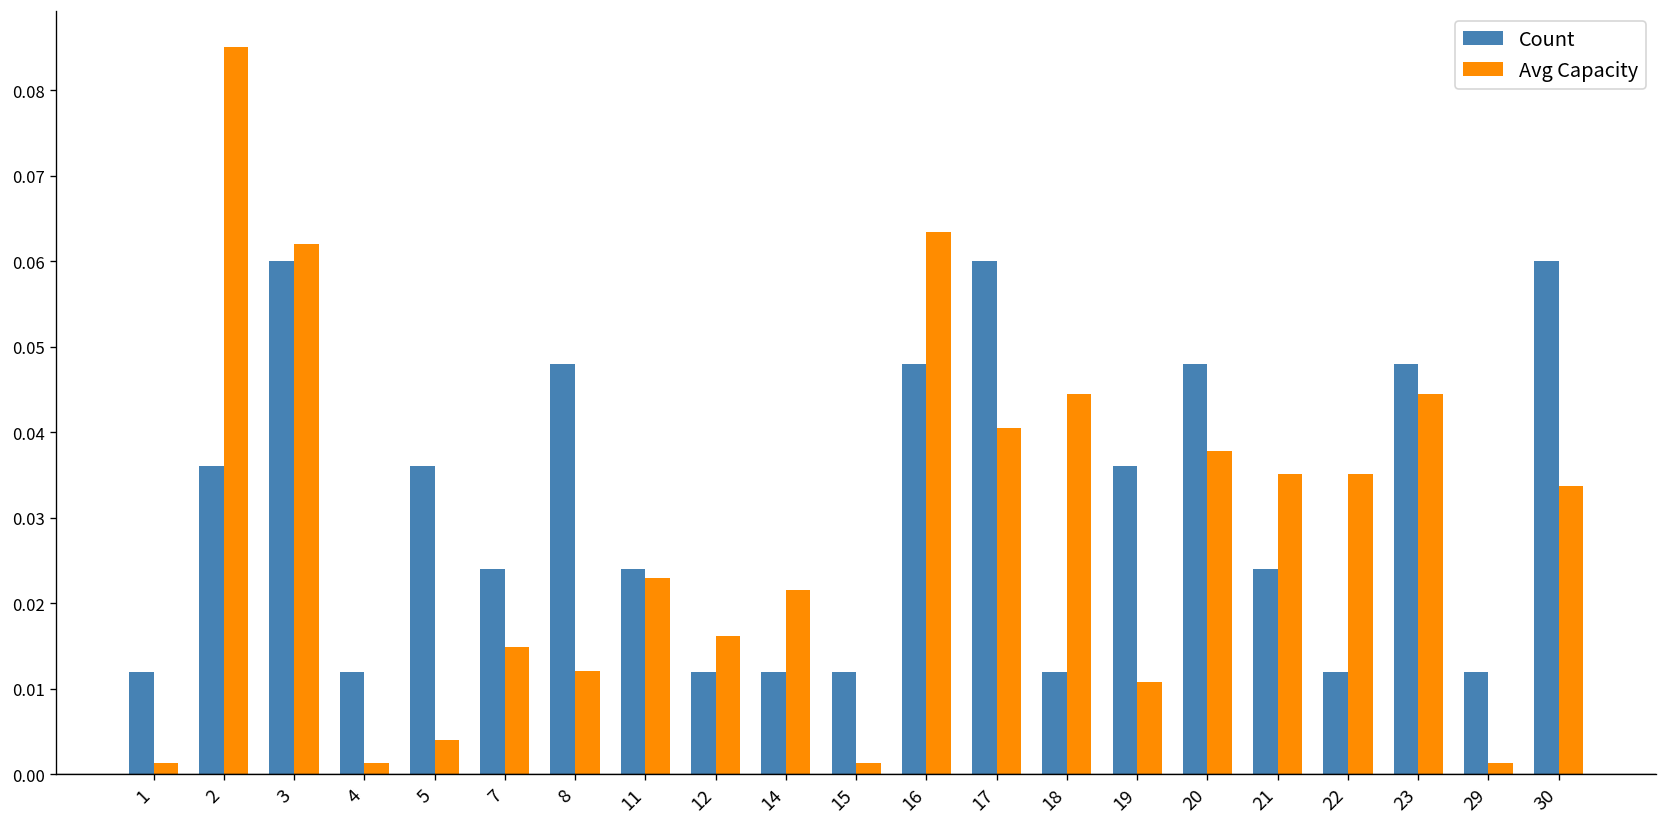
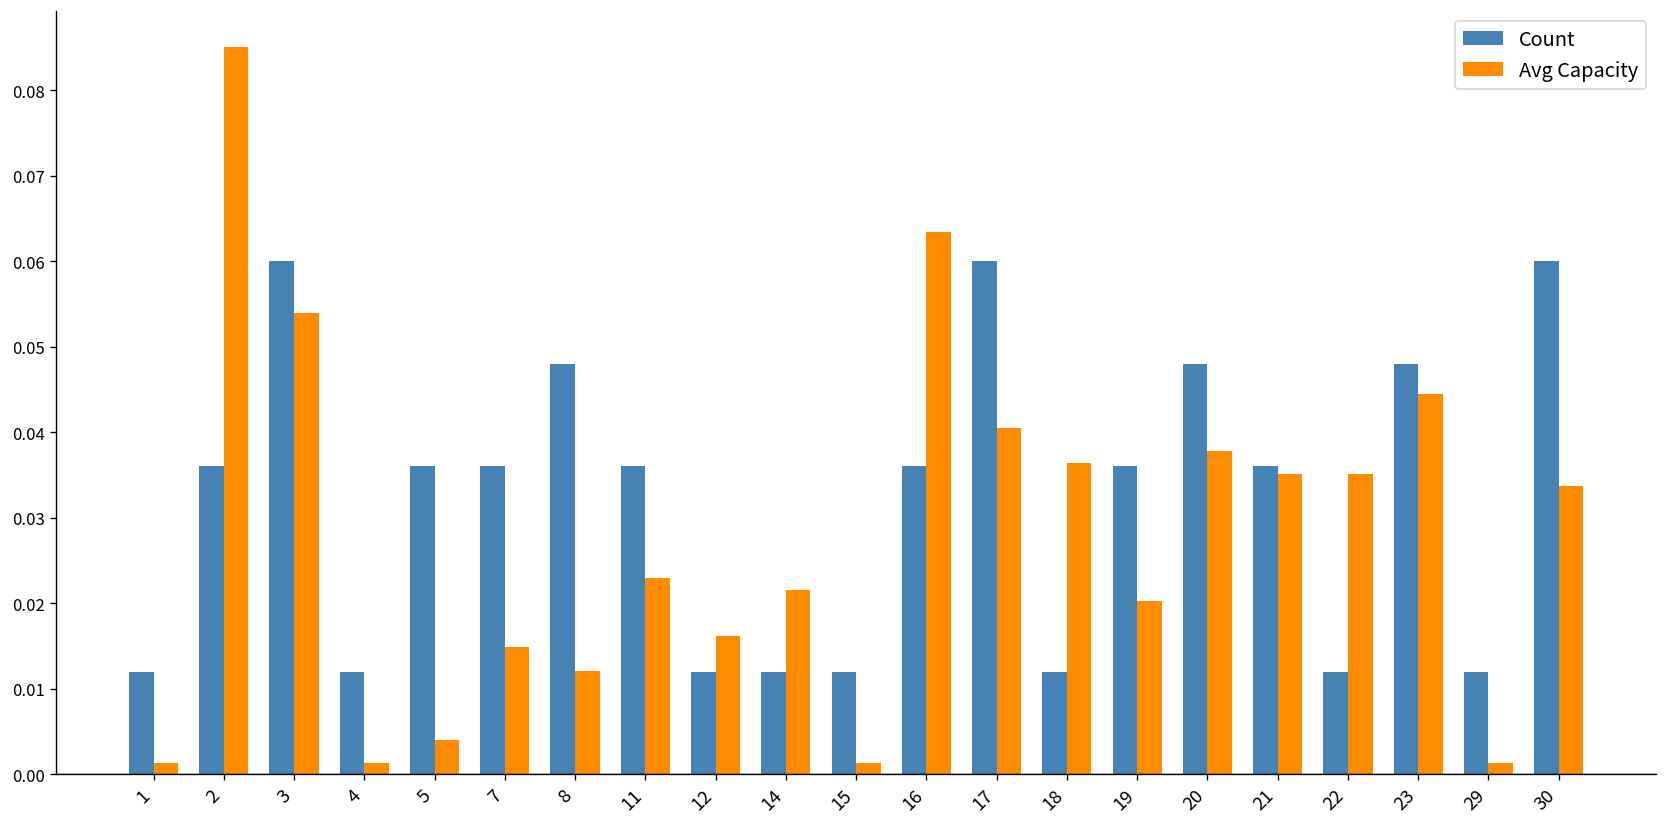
  {
    "Count": {
      "1": 0.012,
      "2": 0.036,
      "3": 0.060,
      "4": 0.012,
      "5": 0.036,
-     "7": 0.024,
+     "7": 0.036,
      "8": 0.048,
-     "11": 0.024,
+     "11": 0.036,
      "12": 0.012,
      "14": 0.012,
      "15": 0.012,
-     "16": 0.048,
+     "16": 0.036,
      "17": 0.060,
      "18": 0.012,
      "19": 0.036,
      "20": 0.048,
-     "21": 0.024,
+     "21": 0.036,
      "22": 0.012,
      "23": 0.048,
      "29": 0.012,
      "30": 0.060
    },
    "Avg Capacity": {
      "1": 0.001,
      "2": 0.085,
-     "3": 0.062,
+     "3": 0.054,
      "4": 0.001,
      "5": 0.004,
      "7": 0.015,
      "8": 0.012,
      "11": 0.023,
      "12": 0.016,
      "14": 0.022,
      "15": 0.001,
      "16": 0.063,
      "17": 0.040,
-     "18": 0.045,
-     "19": 0.011,
+     "18": 0.036,
+     "19": 0.020,
      "20": 0.038,
      "21": 0.035,
      "22": 0.035,
      "23": 0.045,
      "29": 0.001,
      "30": 0.034
    }
  }
